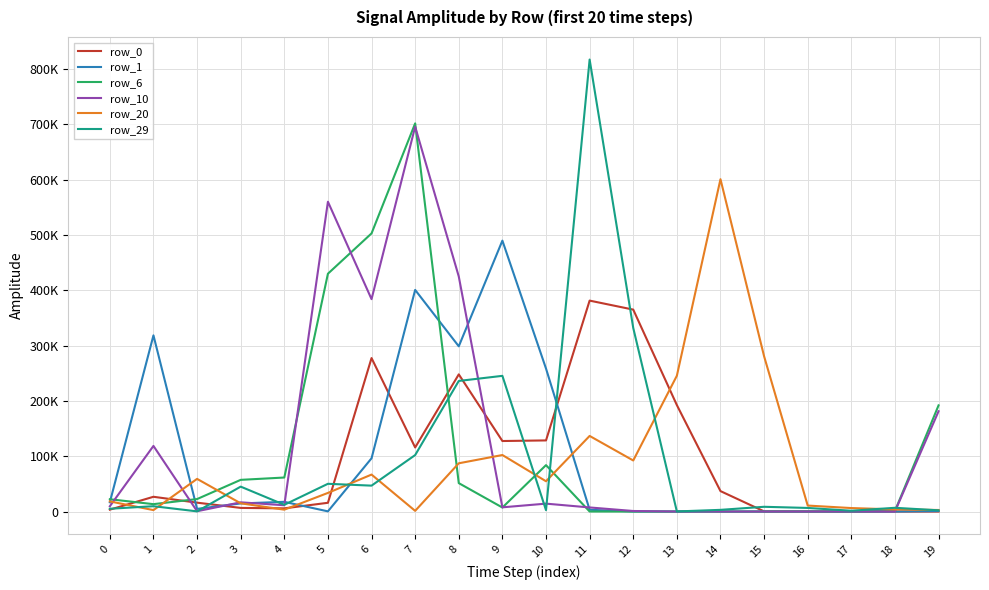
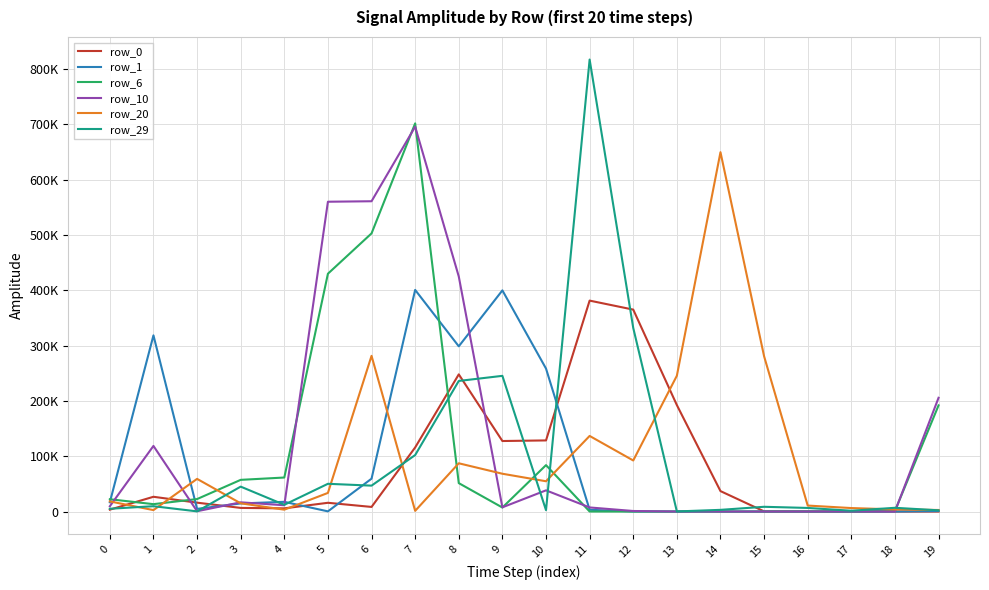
  {
    "row_0": {
      "1": 30000,
      "2": 20000,
      "3": 10000,
      "5": 20000,
-     "6": 280000,
+     "6": 10000,
      "7": 120000,
      "8": 250000,
      "9": 130000,
      "10": 130000,
      "11": 380000,
      "12": 370000,
      "13": 190000,
      "14": 40000
    },
    "row_1": {
      "1": 320000,
      "4": 20000,
      "5": 0,
-     "6": 100000,
+     "6": 60000,
      "7": 400000,
      "8": 300000,
-     "9": 490000,
+     "9": 400000,
      "10": 260000
    },
    "row_10": {
      "0": 10000,
      "1": 120000,
      "5": 560000,
-     "6": 380000,
+     "6": 560000,
      "7": 700000,
      "8": 430000,
-     "10": 10000,
-     "19": 180000
+     "10": 40000,
+     "19": 210000
    },
    "row_20": {
      "1": 0,
      "2": 60000,
      "5": 30000,
-     "6": 70000,
+     "6": 280000,
      "7": 0,
      "8": 90000,
-     "9": 100000,
+     "9": 70000,
      "10": 50000,
      "11": 140000,
      "12": 90000,
      "13": 250000,
-     "14": 600000,
+     "14": 650000,
      "15": 280000,
      "17": 10000
    }
  }
